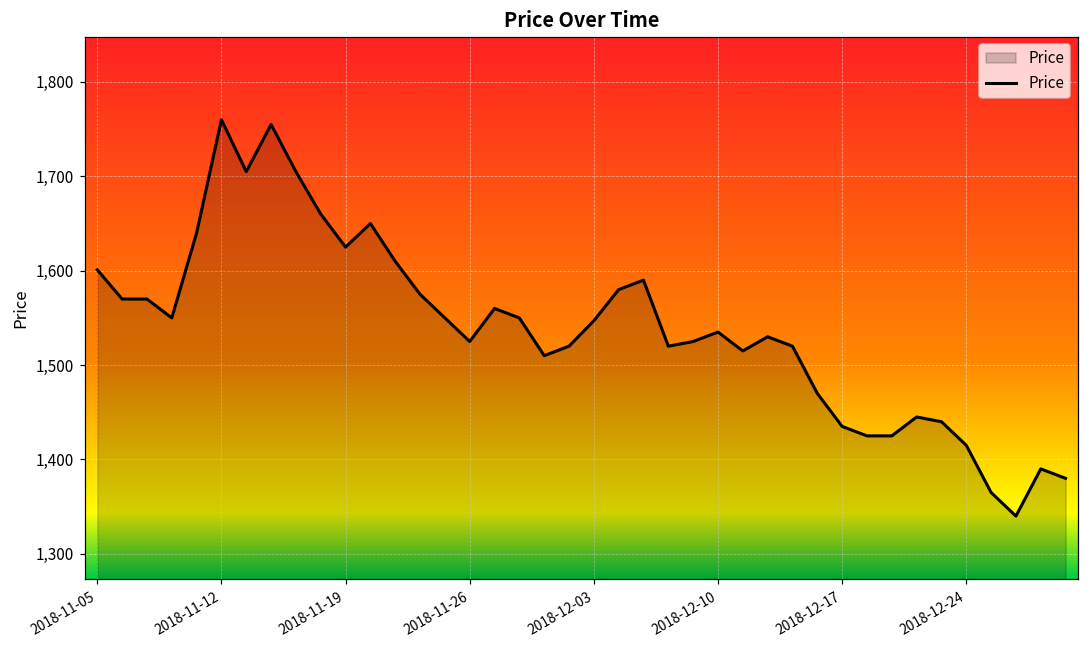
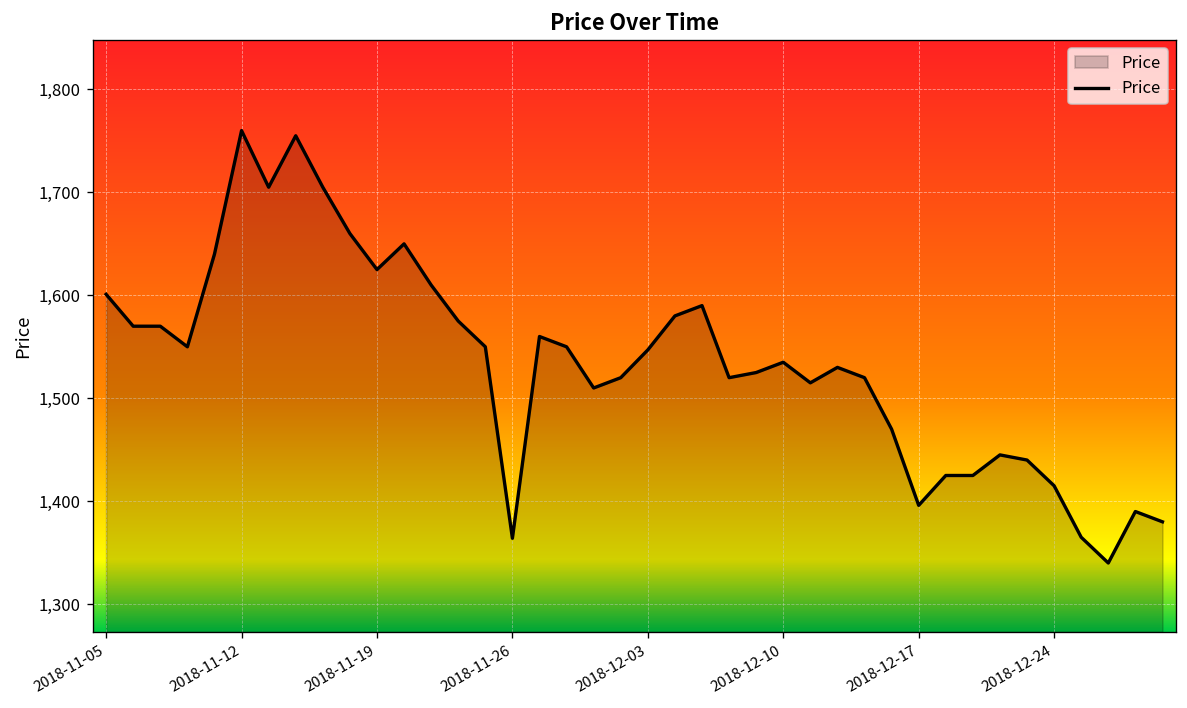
  {
    "2018-11-05": "1,600",
    "2018-11-12": "1,760",
    "2018-11-19": "1,630",
-   "2018-11-26": "1,530",
+   "2018-11-26": "1,360",
    "2018-12-03": "1,550",
    "2018-12-10": "1,540",
-   "2018-12-17": "1,440",
+   "2018-12-17": "1,400",
    "2018-12-24": "1,420"
  }
